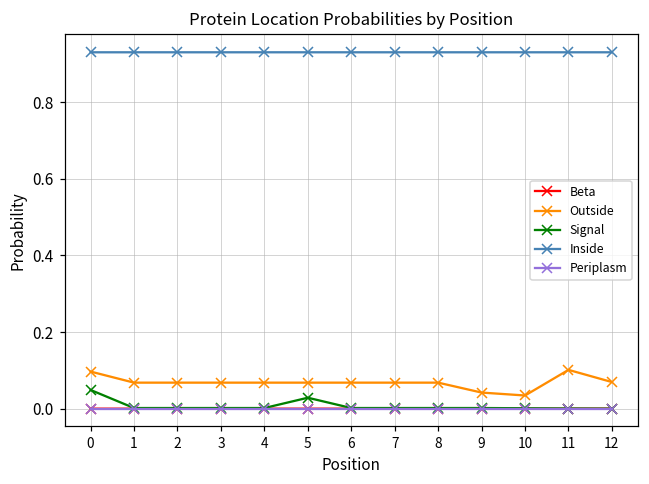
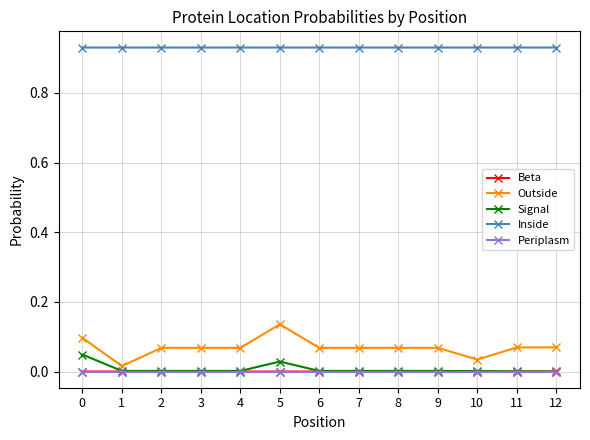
  {
    "Periplasm": {
      "0": 0.00,
      "5": 0.00
    },
    "Outside": {
      "0": 0.10,
-     "1": 0.07,
+     "1": 0.02,
      "2": 0.07,
      "3": 0.07,
      "4": 0.07,
-     "5": 0.07,
+     "5": 0.14,
      "6": 0.07,
      "7": 0.07,
      "8": 0.07,
-     "9": 0.04,
+     "9": 0.07,
      "10": 0.03,
-     "11": 0.10,
+     "11": 0.07,
      "12": 0.07
    },
    "Signal": {
      "0": 0.05,
      "5": 0.03
    },
    "Inside": {
      "0": 0.93,
      "1": 0.93,
      "2": 0.93,
      "3": 0.93,
      "4": 0.93,
      "5": 0.93,
      "6": 0.93,
      "7": 0.93,
      "8": 0.93,
      "9": 0.93,
      "10": 0.93,
      "11": 0.93,
      "12": 0.93
    }
  }
